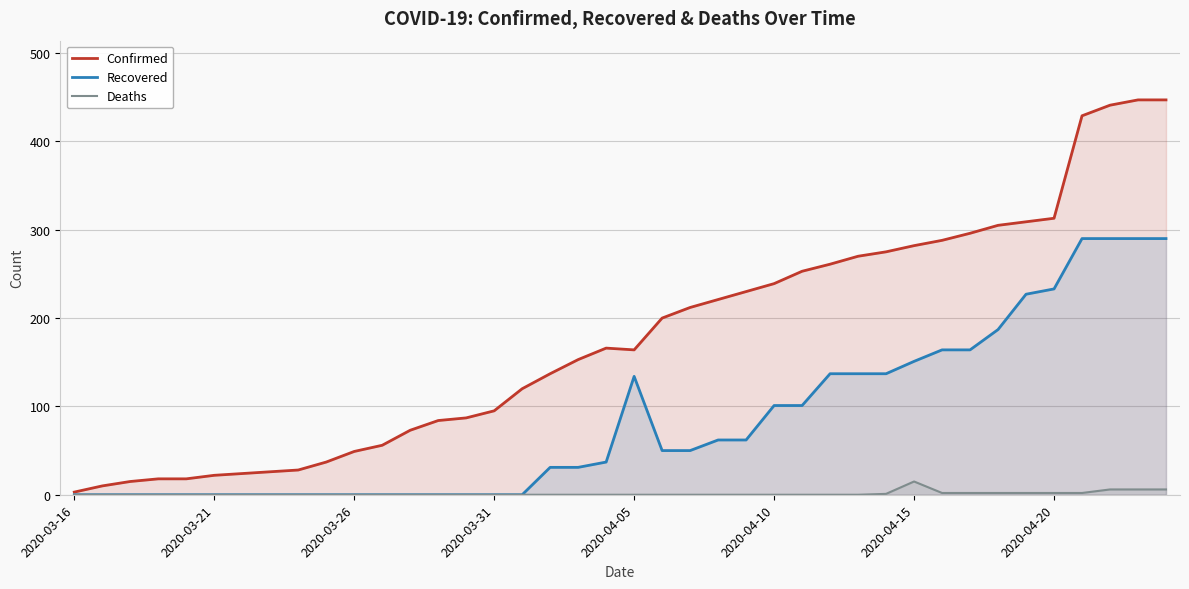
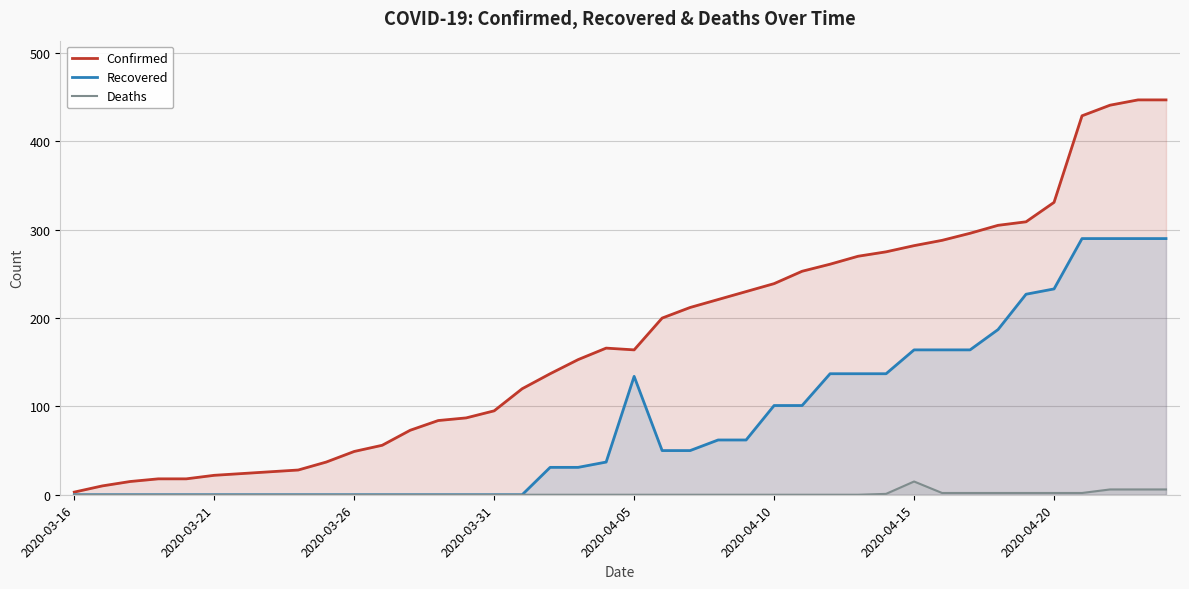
  {
    "Confirmed": {
      "2020-03-16": 0,
      "2020-03-21": 20,
      "2020-03-26": 50,
      "2020-03-31": 100,
      "2020-04-05": 160,
      "2020-04-10": 240,
      "2020-04-15": 280,
-     "2020-04-20": 310
+     "2020-04-20": 330
    },
    "Recovered": {
      "2020-04-05": 130,
      "2020-04-10": 100,
-     "2020-04-15": 150,
+     "2020-04-15": 160,
      "2020-04-20": 230
    },
    "Deaths": {
      "2020-04-05": 0,
      "2020-04-10": 0,
      "2020-04-15": 20,
      "2020-04-20": 0
    }
  }
